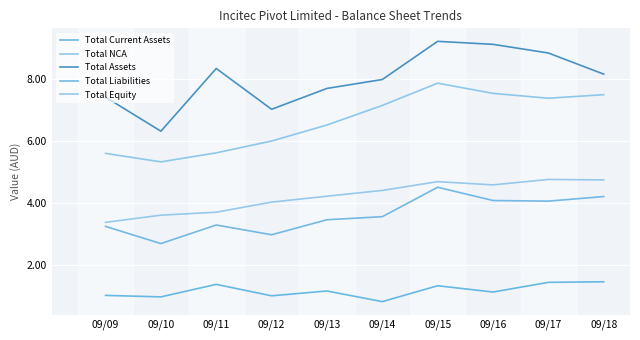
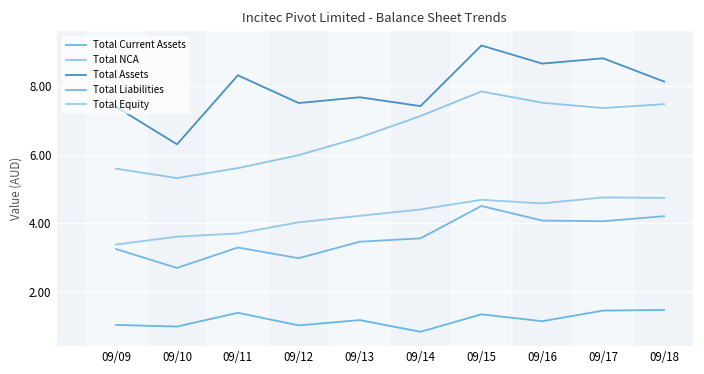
  {
    "Total Assets": {
      "09/10": 6.3,
      "09/11": 8.3,
-     "09/12": 7.0,
+     "09/12": 7.5,
      "09/13": 7.7,
-     "09/14": 8.0,
+     "09/14": 7.4,
      "09/15": 9.2,
-     "09/16": 9.1,
+     "09/16": 8.7,
      "09/17": 8.8,
      "09/18": 8.1
    }
  }
